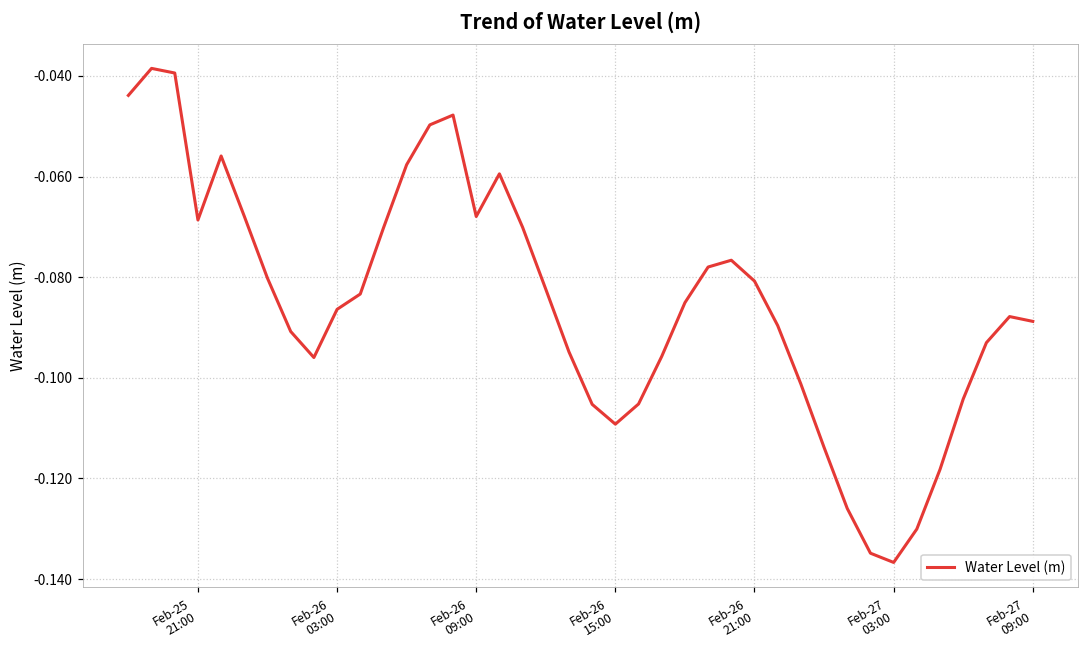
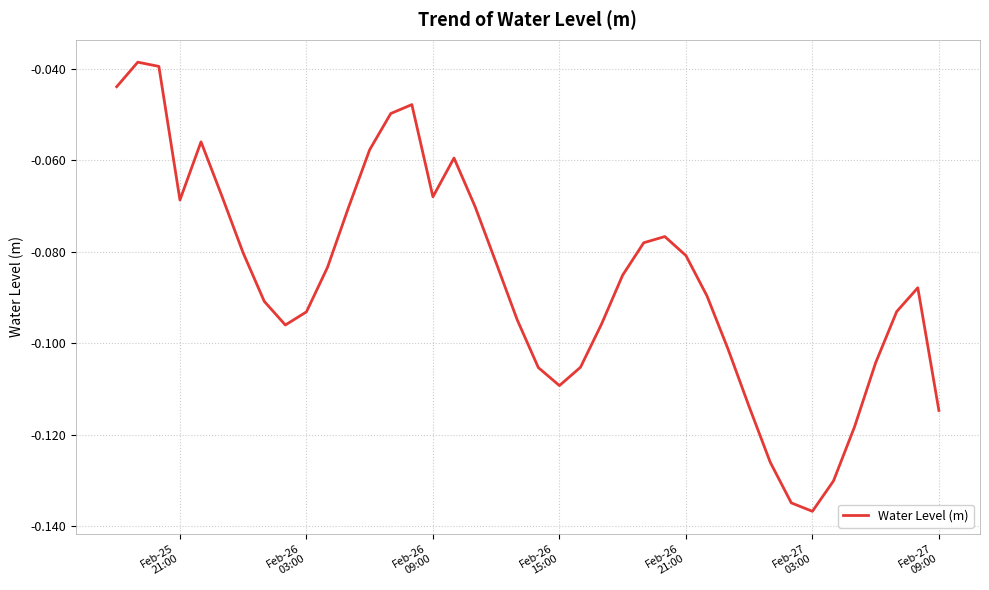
  {
    "Feb-25 21:00": -0.069,
-   "Feb-26 03:00": -0.086,
+   "Feb-26 03:00": -0.093,
    "Feb-26 09:00": -0.068,
    "Feb-26 15:00": -0.109,
    "Feb-26 21:00": -0.081,
    "Feb-27 03:00": -0.137,
-   "Feb-27 09:00": -0.089
+   "Feb-27 09:00": -0.115
  }
